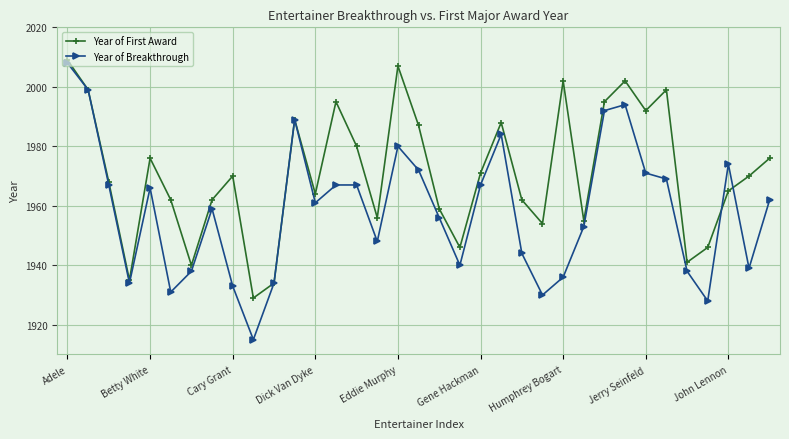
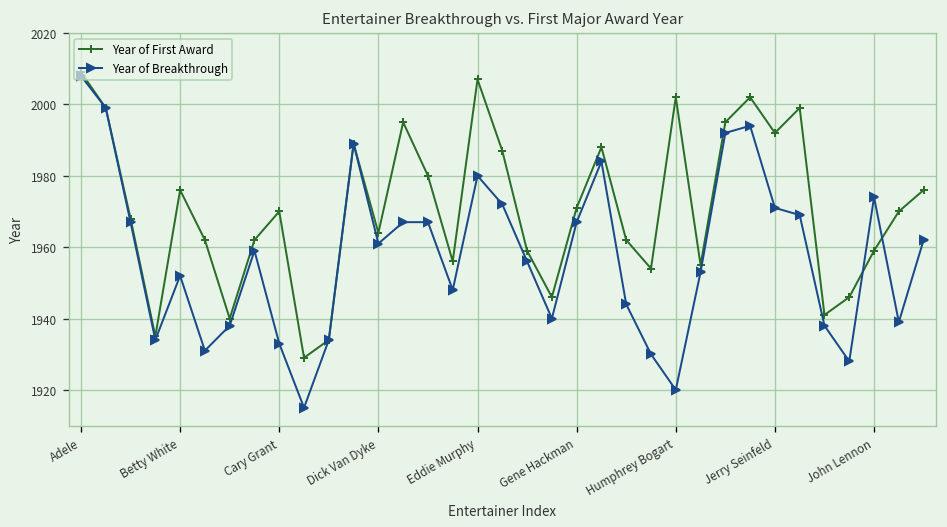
  {
    "Year of First Award": {
      "Betty White": 1976,
      "Cary Grant": 1970,
      "Dick Van Dyke": 1964,
      "Eddie Murphy": 2007,
      "Gene Hackman": 1971,
      "Humphrey Bogart": 2002,
      "Jerry Seinfeld": 1992,
-     "John Lennon": 1965
+     "John Lennon": 1959
    },
    "Year of Breakthrough": {
-     "Betty White": 1966,
+     "Betty White": 1952,
      "Cary Grant": 1933,
      "Dick Van Dyke": 1961,
      "Eddie Murphy": 1980,
      "Gene Hackman": 1967,
-     "Humphrey Bogart": 1936,
+     "Humphrey Bogart": 1920,
      "Jerry Seinfeld": 1971,
      "John Lennon": 1974
    }
  }
